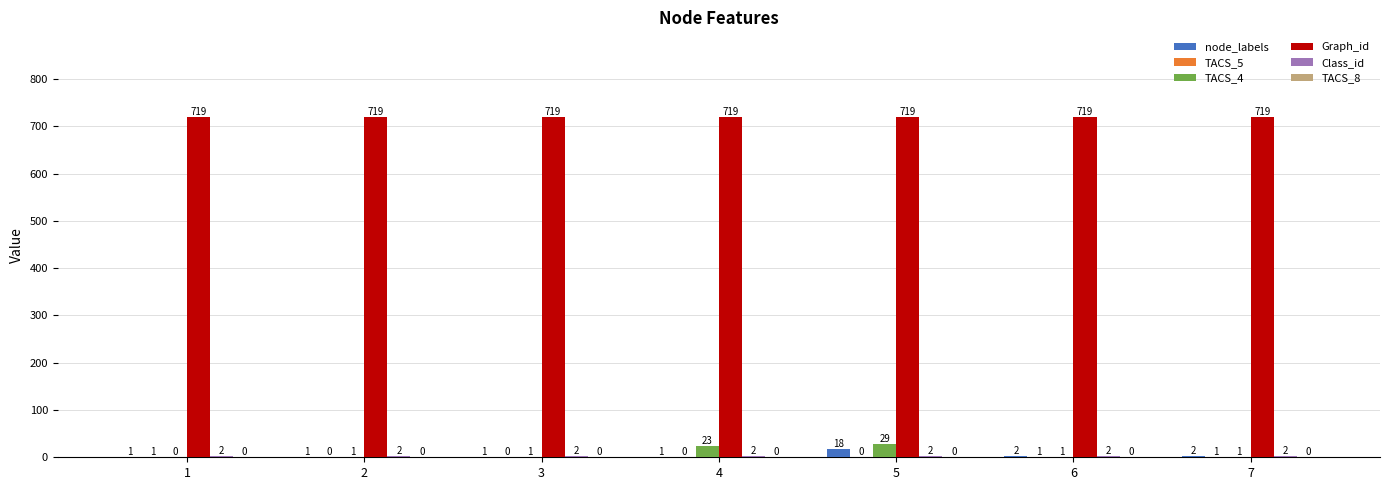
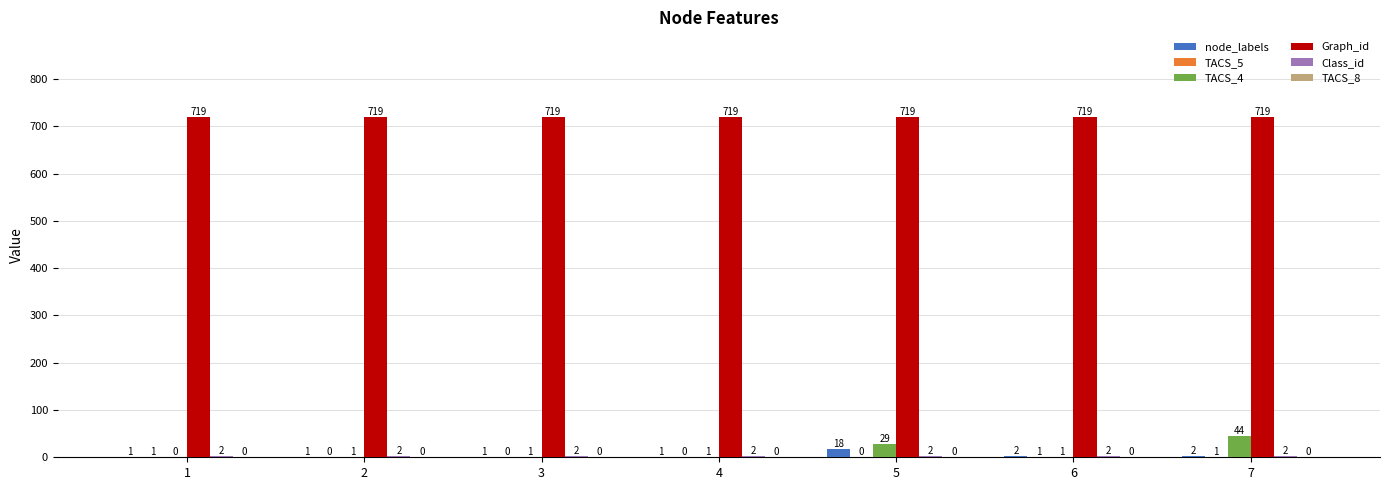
  {
    "node_labels": {
      "1": 1,
      "2": 1,
      "3": 1,
      "4": 1,
      "5": 18,
      "6": 2,
      "7": 2
    },
    "TACS_5": {
      "1": 1,
      "2": 0,
      "3": 0,
      "4": 0,
      "5": 0,
      "6": 1,
      "7": 1
    },
    "TACS_4": {
      "1": 0,
      "2": 1,
      "3": 1,
-     "4": 23,
+     "4": 1,
      "5": 29,
      "6": 1,
-     "7": 1
+     "7": 44
    },
    "Graph_id": {
      "1": 719,
      "2": 719,
      "3": 719,
      "4": 719,
      "5": 719,
      "6": 719,
      "7": 719
    },
    "Class_id": {
      "1": 2,
      "2": 2,
      "3": 2,
      "4": 2,
      "5": 2,
      "6": 2,
      "7": 2
    },
    "TACS_8": {
      "1": 0,
      "2": 0,
      "3": 0,
      "4": 0,
      "5": 0,
      "6": 0,
      "7": 0
    }
  }
